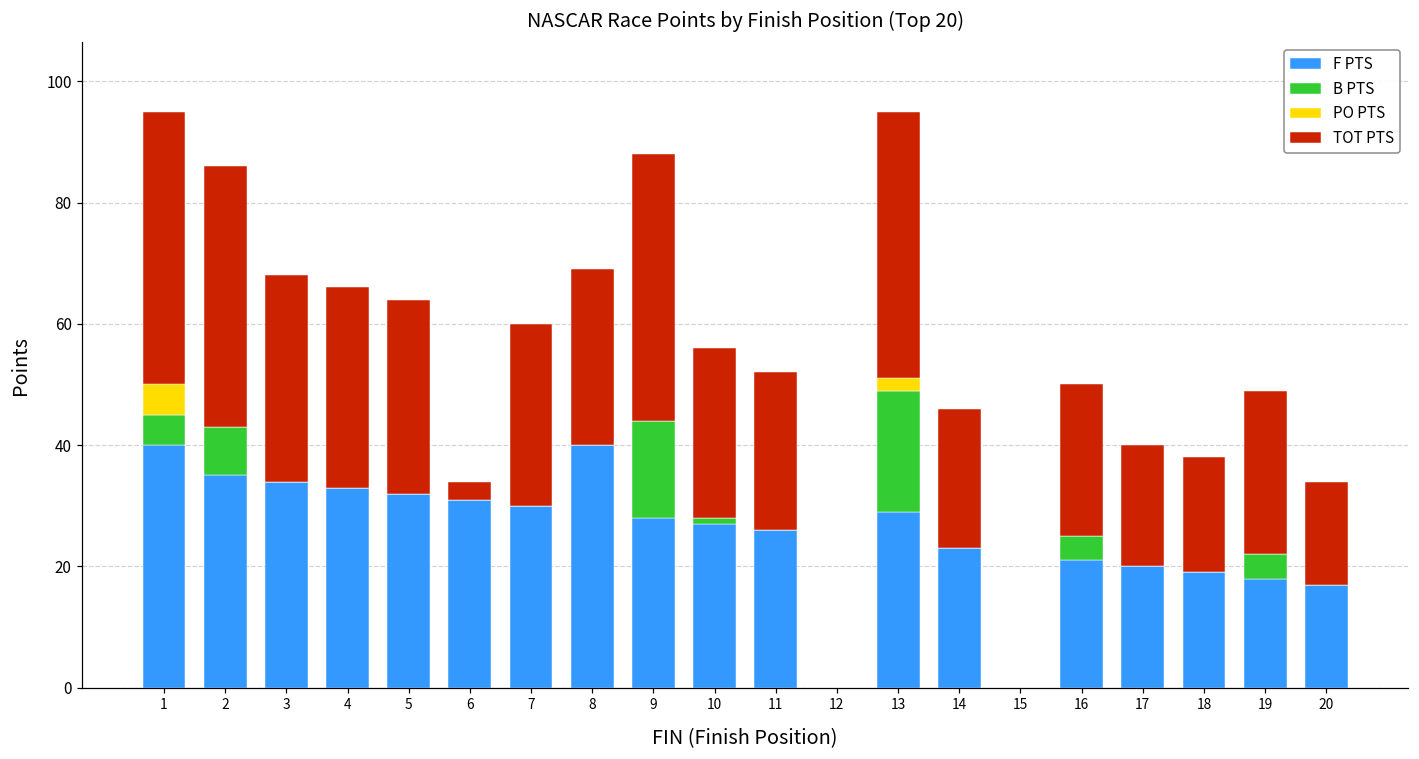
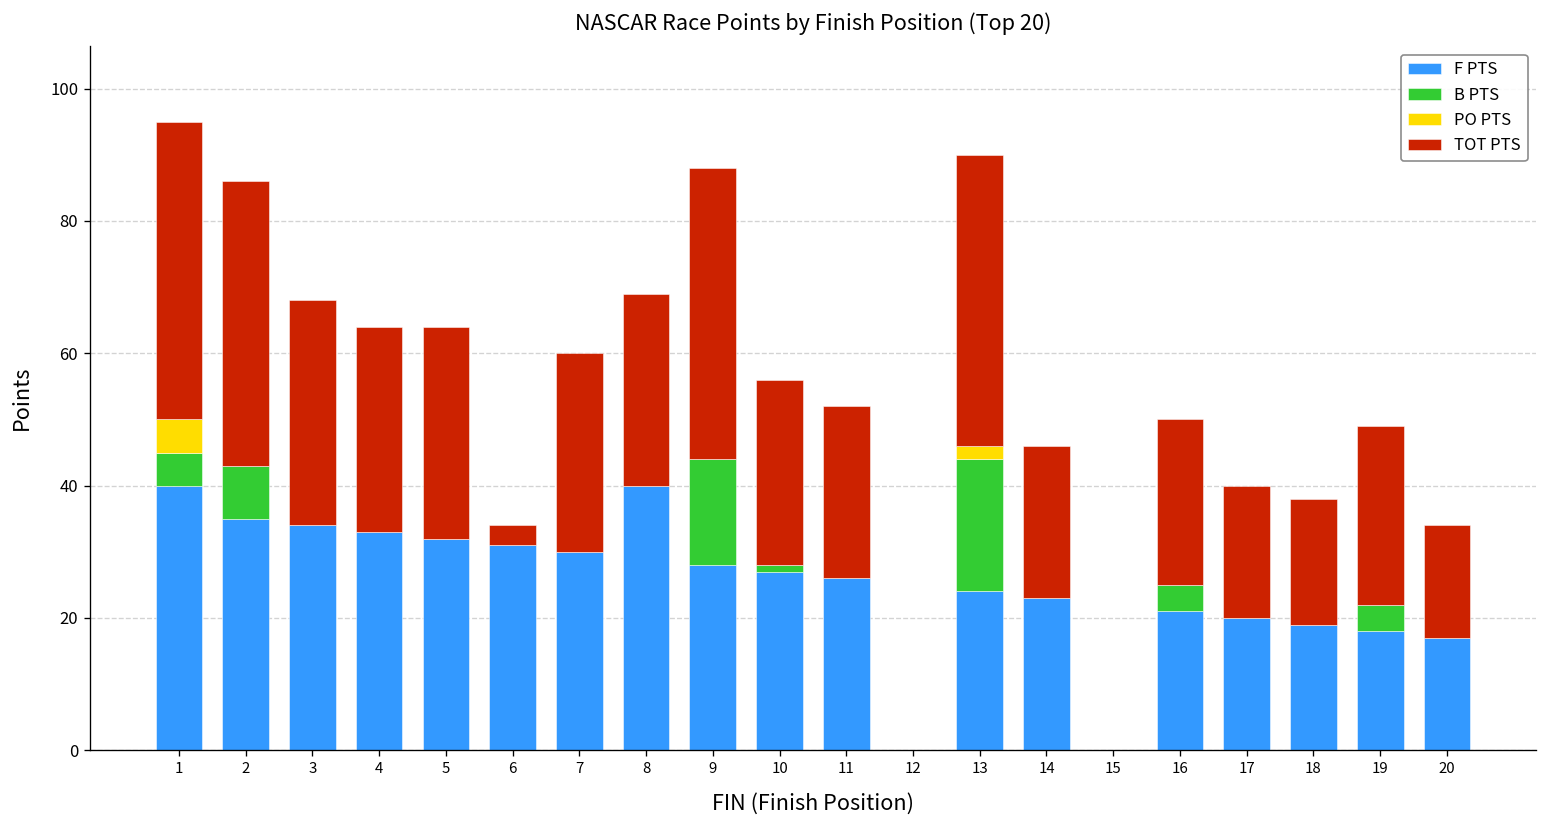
  {
    "F PTS": {
      "1": 40,
      "2": 35,
      "3": 34,
      "4": 33,
      "5": 32,
      "6": 31,
      "7": 30,
      "8": 40,
      "9": 28,
      "10": 27,
      "11": 26,
      "12": 0,
-     "13": 29,
+     "13": 24,
      "14": 23,
      "15": 0,
      "16": 21,
      "17": 20,
      "18": 19,
      "19": 18,
      "20": 17
    },
    "B PTS": {
      "1": 5,
      "2": 8,
      "3": 0,
      "4": 0,
      "5": 0,
      "6": 0,
      "7": 0,
      "8": 0,
      "9": 16,
      "10": 1,
      "11": 0,
      "12": 0,
      "13": 20,
      "14": 0,
      "15": 0,
      "16": 4,
      "17": 0,
      "18": 0,
      "19": 4,
      "20": 0
    },
    "PO PTS": {
      "1": 5,
      "2": 0,
      "3": 0,
      "4": 0,
      "5": 0,
      "6": 0,
      "7": 0,
      "8": 0,
      "9": 0,
      "10": 0,
      "11": 0,
      "12": 0,
      "13": 2,
      "14": 0,
      "15": 0,
      "16": 0,
      "17": 0,
      "18": 0,
      "19": 0,
      "20": 0
    },
    "TOT PTS": {
      "1": 45,
      "2": 43,
      "3": 34,
-     "4": 33,
+     "4": 31,
      "5": 32,
      "6": 3,
      "7": 30,
      "8": 29,
      "9": 44,
      "10": 28,
      "11": 26,
      "12": 0,
      "13": 44,
      "14": 23,
      "15": 0,
      "16": 25,
      "17": 20,
      "18": 19,
      "19": 27,
      "20": 17
    }
  }
